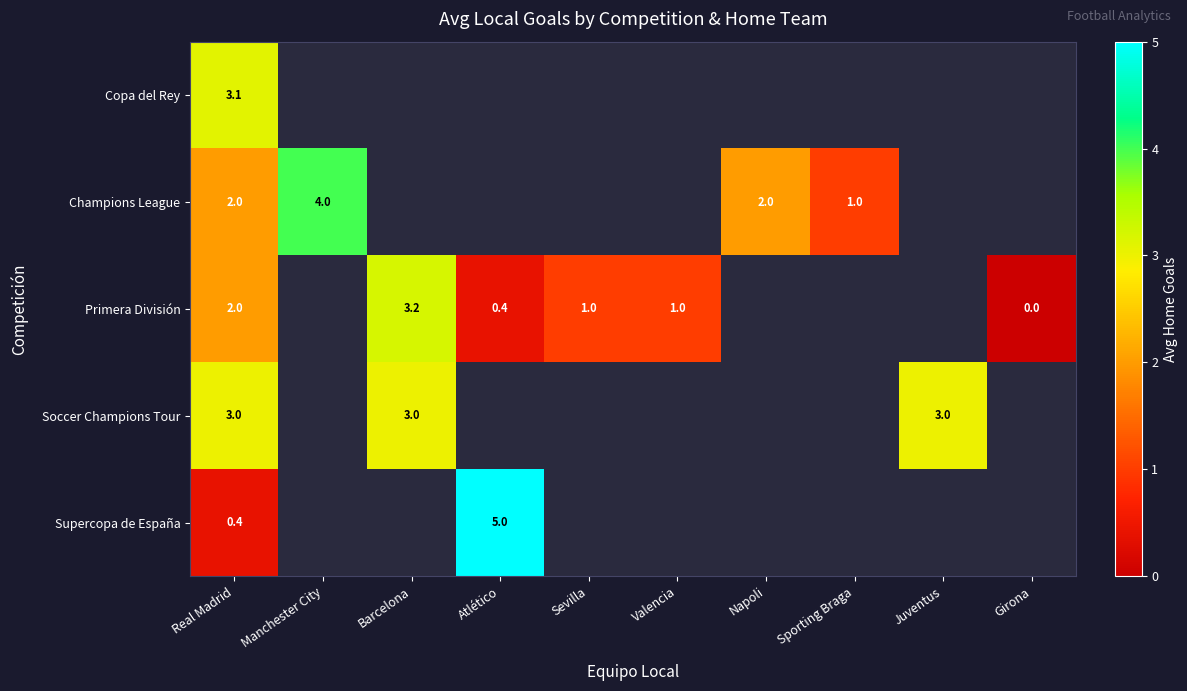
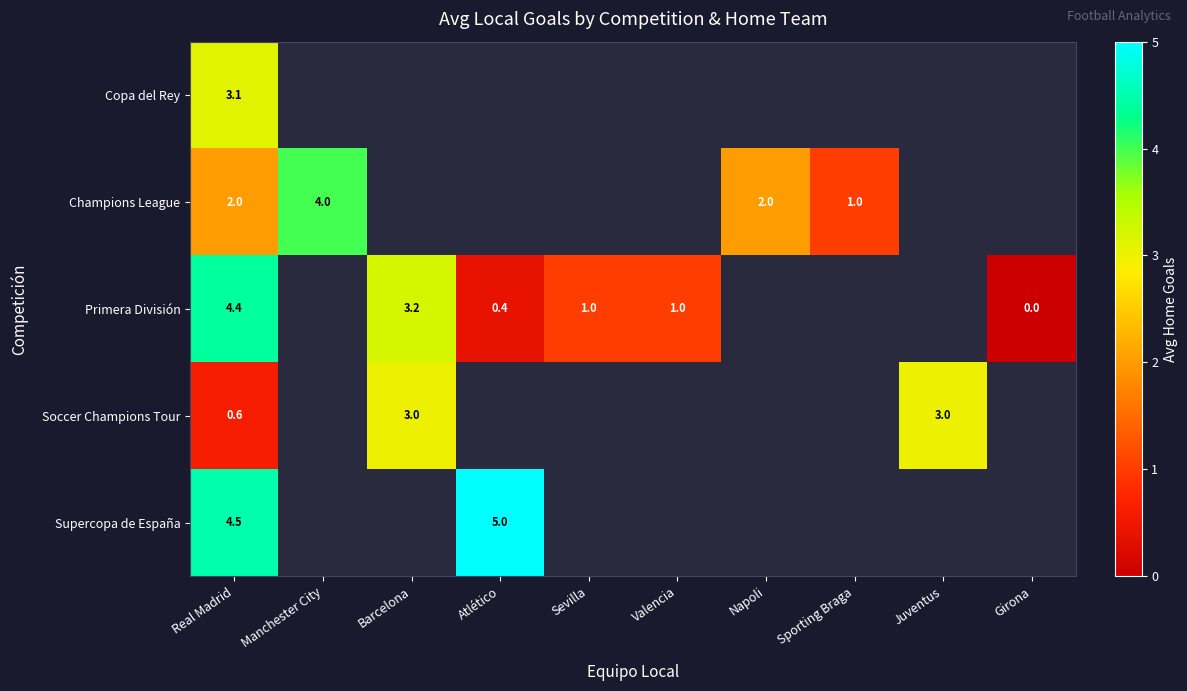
  {
    "Copa del Rey": {
      "Real Madrid": 3.1
    },
    "Champions League": {
      "Real Madrid": 2.0,
      "Manchester City": 4.0,
      "Napoli": 2.0,
      "Sporting Braga": 1.0
    },
    "Primera División": {
-     "Real Madrid": 2.0,
+     "Real Madrid": 4.4,
      "Barcelona": 3.2,
      "Atlético": 0.4,
      "Sevilla": 1.0,
      "Valencia": 1.0,
      "Girona": 0.0
    },
    "Soccer Champions Tour": {
-     "Real Madrid": 3.0,
+     "Real Madrid": 0.6,
      "Barcelona": 3.0,
      "Juventus": 3.0
    },
    "Supercopa de España": {
-     "Real Madrid": 0.4,
+     "Real Madrid": 4.5,
      "Atlético": 5.0
    }
  }
